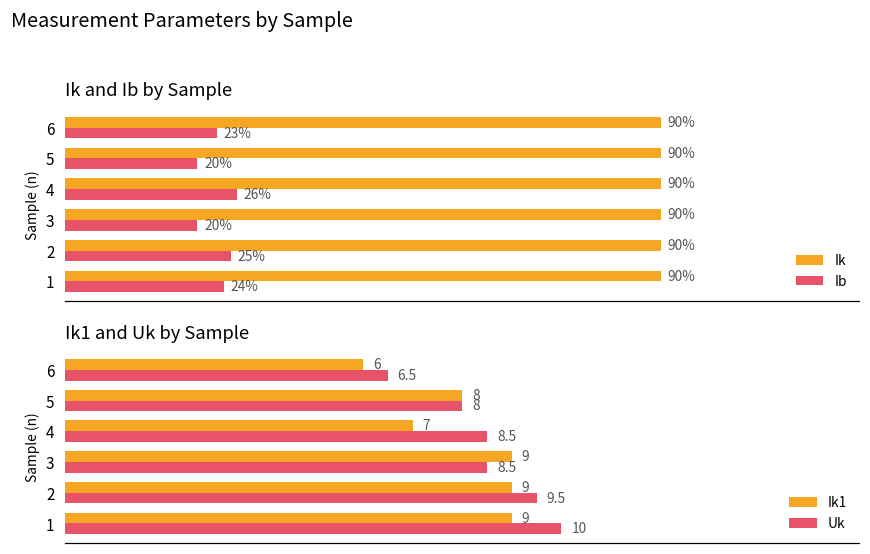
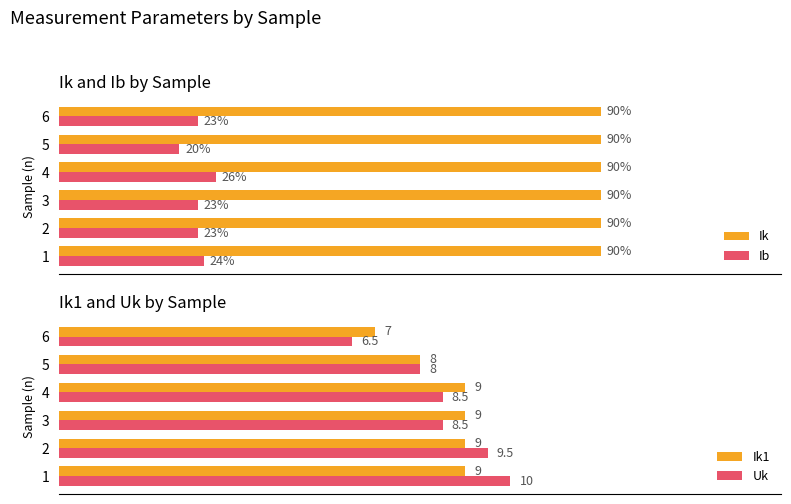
  {
    "Ik and Ib by Sample": {
      "Ik": {
        "6": "90%",
        "5": "90%",
        "4": "90%",
        "3": "90%",
        "2": "90%",
        "1": "90%"
      },
      "Ib": {
        "6": "23%",
        "5": "20%",
        "4": "26%",
-       "3": "20%",
-       "2": "25%",
+       "3": "23%",
+       "2": "23%",
        "1": "24%"
      }
    },
    "Ik1 and Uk by Sample": {
      "Ik1": {
-       "6": "6",
-       "4": "7",
+       "6": "7",
+       "4": "9",
        "3": "9",
        "1": "9"
      },
      "Uk": {
        "6": "6.5",
        "4": "8.5",
        "3": "8.5",
        "2": "9",
        "1": "10"
      }
    }
  }
